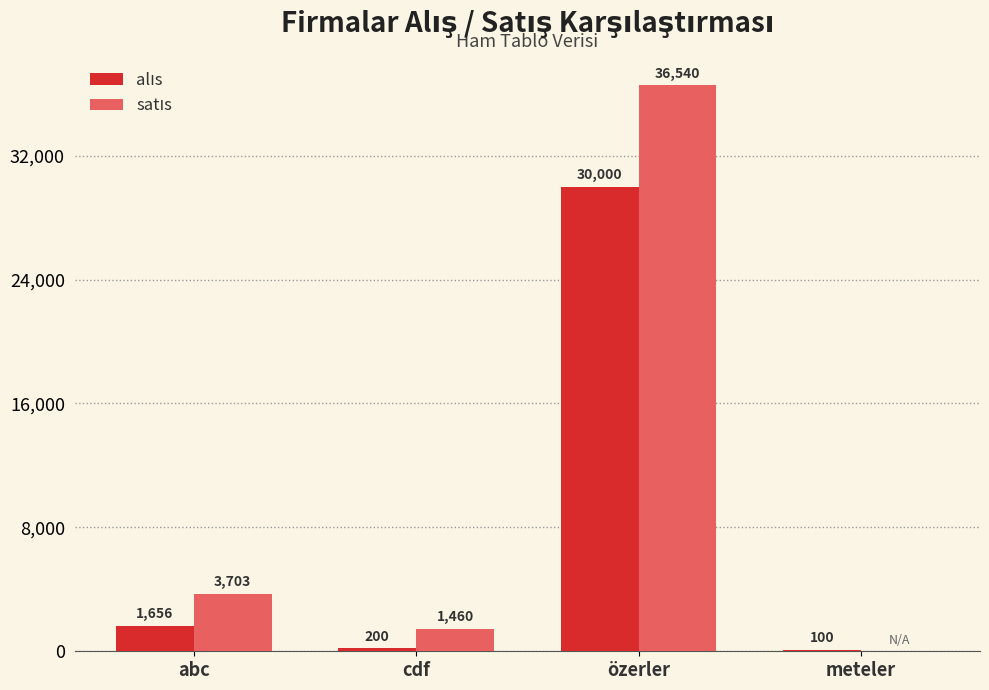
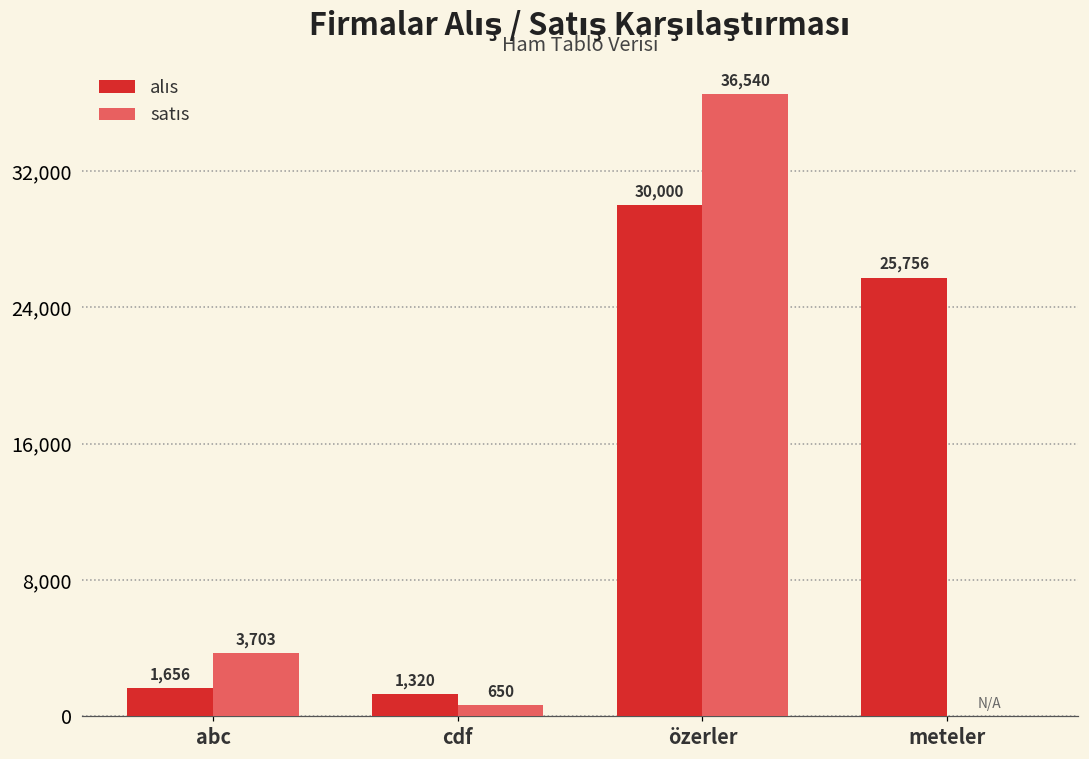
  {
    "alıs": {
      "abc": "1,656",
-     "cdf": "200",
+     "cdf": "1,320",
      "özerler": "30,000",
-     "meteler": "100"
+     "meteler": "25,756"
    },
    "satıs": {
      "abc": "3,703",
-     "cdf": "1,460",
+     "cdf": "650",
      "özerler": "36,540"
    }
  }
